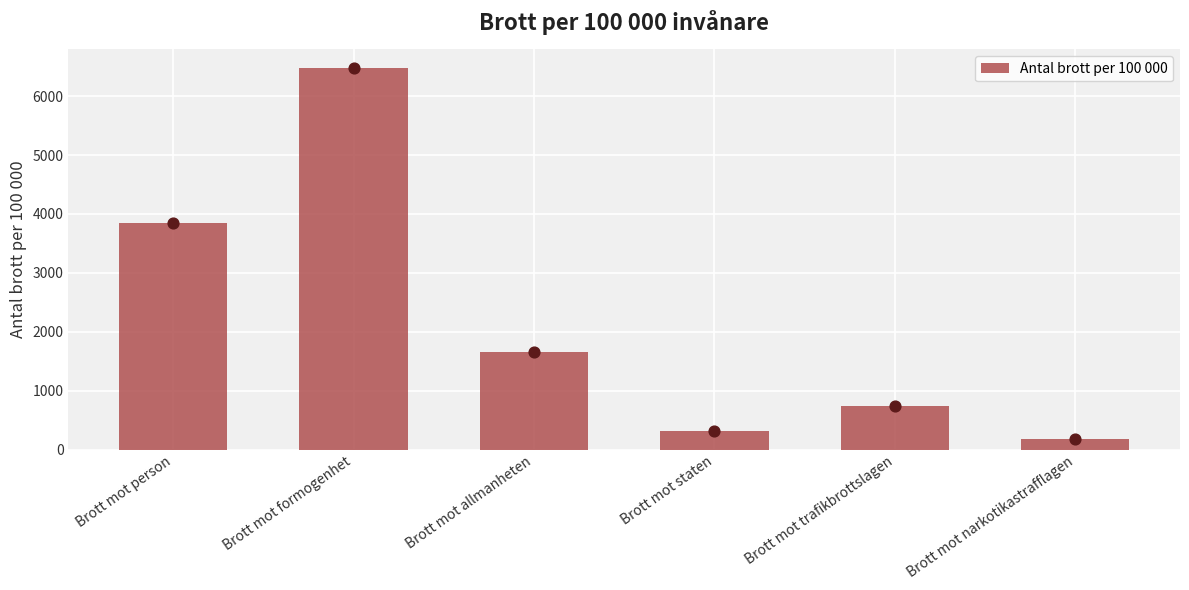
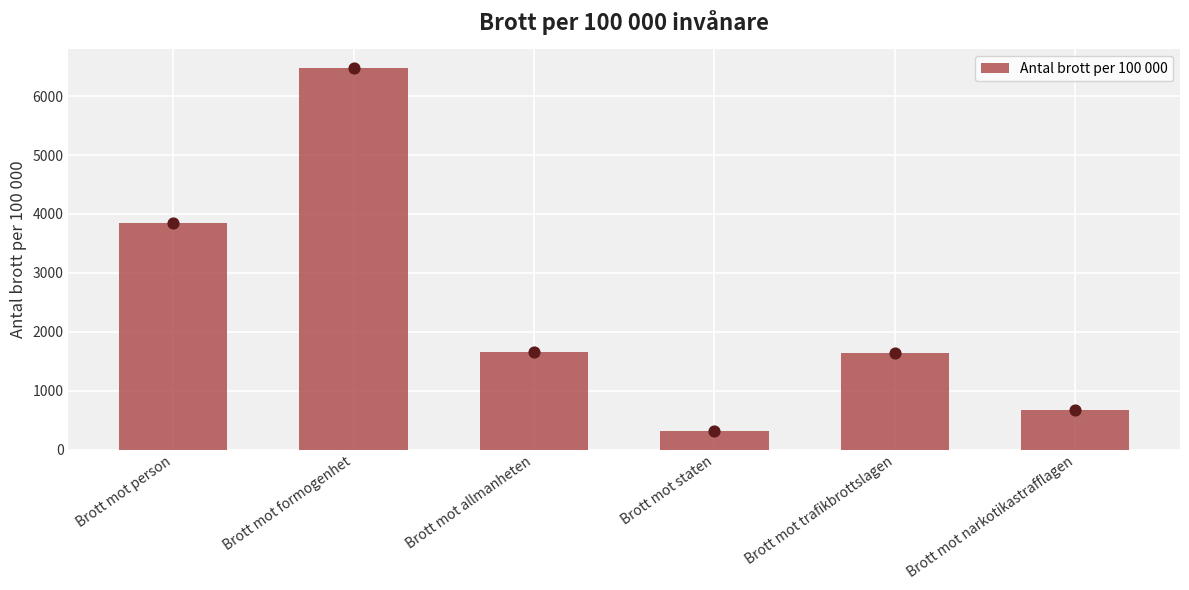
  {
    "Brott mot person": 3800,
    "Brott mot formogenhet": 6500,
    "Brott mot allmanheten": 1700,
    "Brott mot staten": 300,
-   "Brott mot trafikbrottslagen": 700,
-   "Brott mot narkotikastrafflagen": 200
+   "Brott mot trafikbrottslagen": 1600,
+   "Brott mot narkotikastrafflagen": 700
  }
